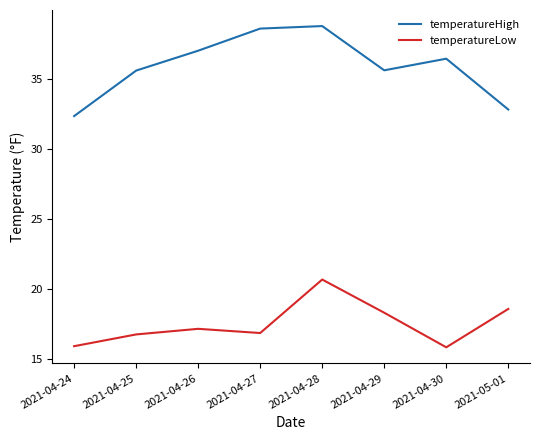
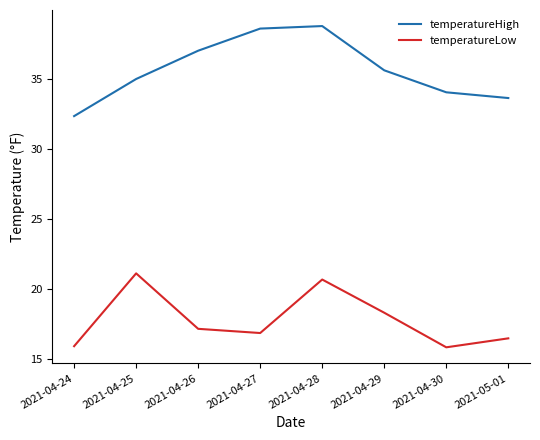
  {
    "temperatureHigh": {
      "2021-04-24": 32.4,
-     "2021-04-25": 35.6,
+     "2021-04-25": 35.0,
      "2021-04-26": 37.0,
      "2021-04-27": 38.6,
      "2021-04-28": 38.8,
      "2021-04-29": 35.6,
-     "2021-04-30": 36.5,
-     "2021-05-01": 32.8
+     "2021-04-30": 34.1,
+     "2021-05-01": 33.7
    },
    "temperatureLow": {
      "2021-04-24": 15.9,
-     "2021-04-25": 16.8,
+     "2021-04-25": 21.1,
      "2021-04-26": 17.2,
      "2021-04-27": 16.9,
      "2021-04-28": 20.7,
      "2021-04-29": 18.3,
      "2021-04-30": 15.9,
-     "2021-05-01": 18.6
+     "2021-05-01": 16.5
    }
  }
